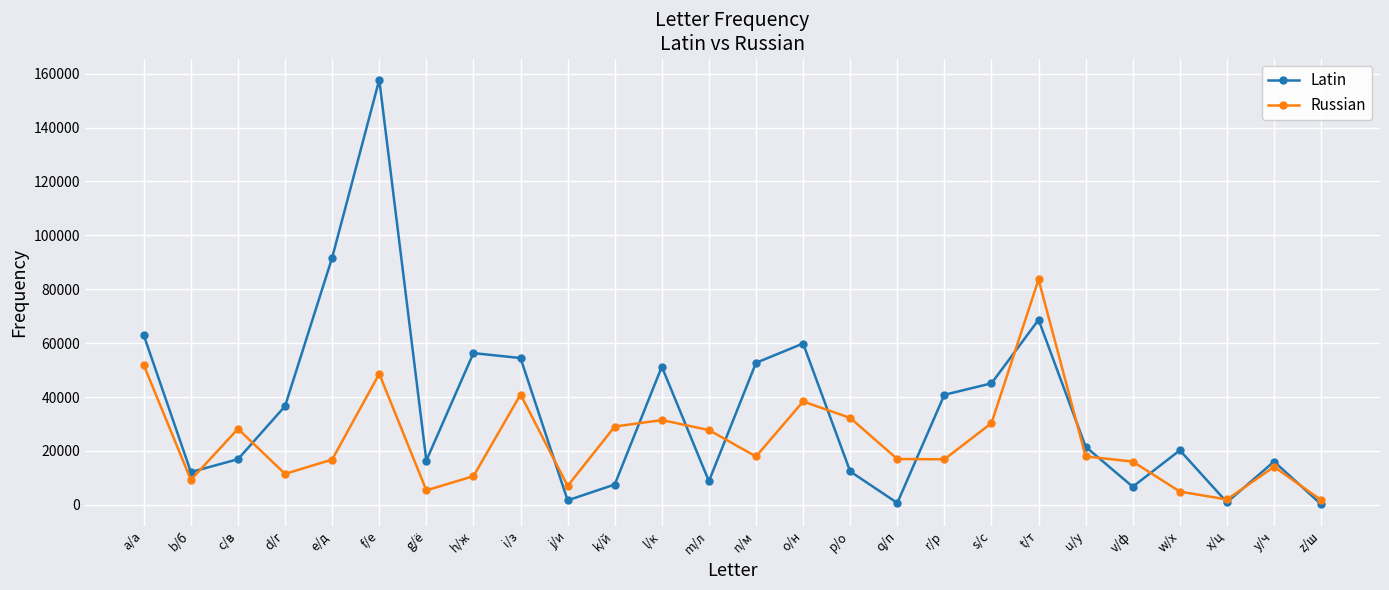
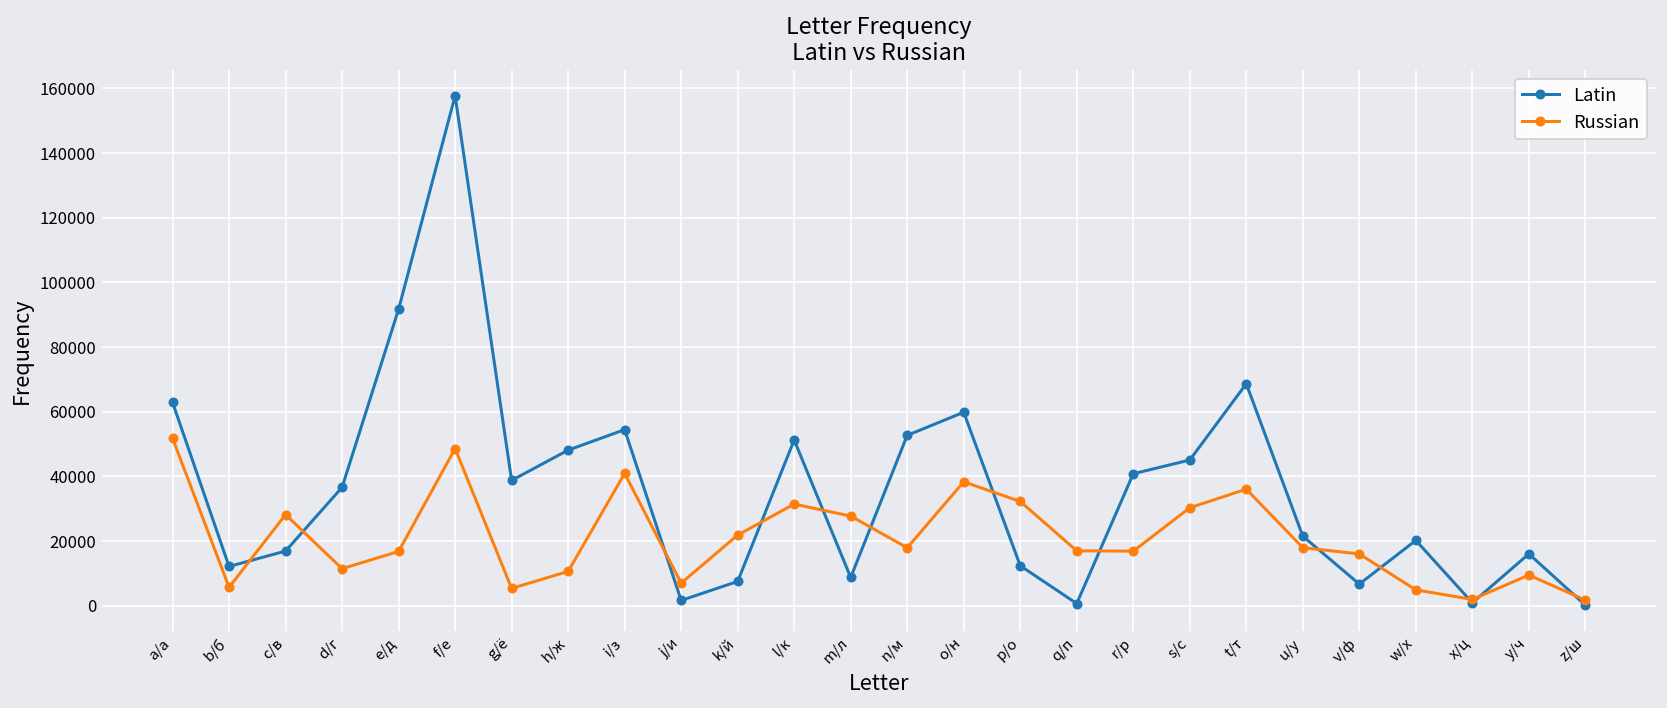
  {
    "Latin": {
      "a/а": 63000,
      "b/б": 12000,
      "c/в": 17000,
      "d/г": 37000,
      "e/д": 92000,
      "f/е": 158000,
-     "g/ё": 16000,
-     "h/ж": 56000,
+     "g/ё": 39000,
+     "h/ж": 48000,
      "i/з": 54000,
      "j/и": 2000,
      "k/й": 8000,
      "l/к": 51000,
      "m/л": 9000,
      "n/м": 53000,
      "o/н": 60000,
      "p/о": 12000,
      "q/п": 1000,
      "r/р": 41000,
      "s/с": 45000,
      "t/т": 69000,
      "u/у": 22000,
      "v/ф": 7000,
      "w/х": 20000,
      "x/ц": 1000,
      "y/ч": 16000,
      "z/ш": 0
    },
    "Russian": {
      "a/а": 52000,
-     "b/б": 9000,
+     "b/б": 6000,
      "c/в": 28000,
      "d/г": 11000,
      "e/д": 17000,
      "f/е": 49000,
      "g/ё": 5000,
      "h/ж": 11000,
      "i/з": 41000,
      "j/и": 7000,
-     "k/й": 29000,
+     "k/й": 22000,
      "l/к": 31000,
      "m/л": 28000,
      "n/м": 18000,
      "o/н": 38000,
      "p/о": 32000,
      "q/п": 17000,
      "r/р": 17000,
      "s/с": 30000,
-     "t/т": 84000,
+     "t/т": 36000,
      "u/у": 18000,
      "v/ф": 16000,
      "w/х": 5000,
      "x/ц": 2000,
-     "y/ч": 14000,
+     "y/ч": 10000,
      "z/ш": 2000
    }
  }
